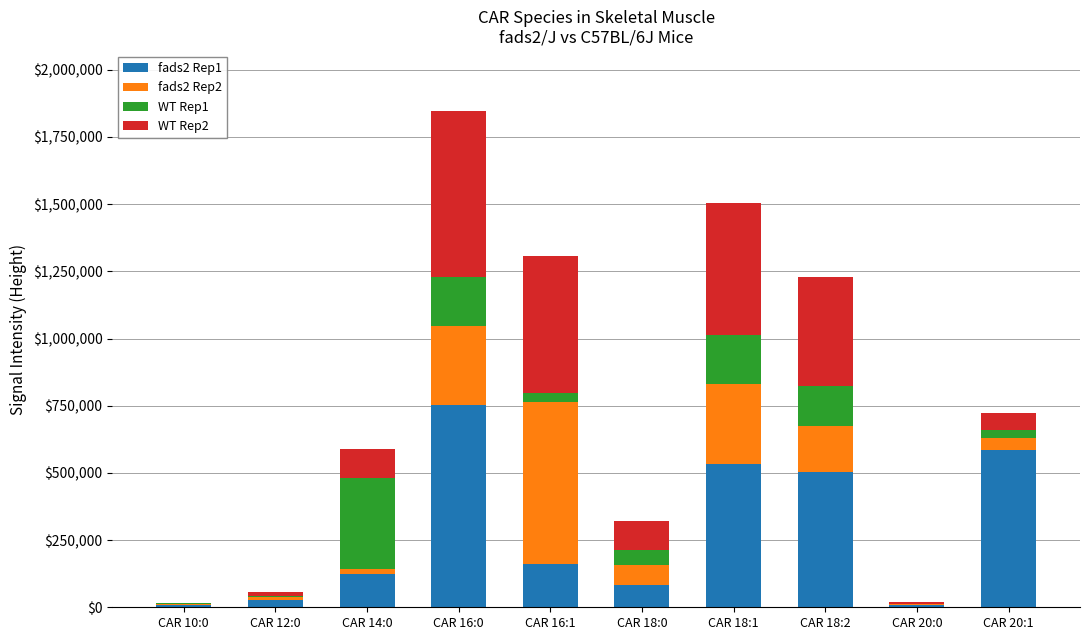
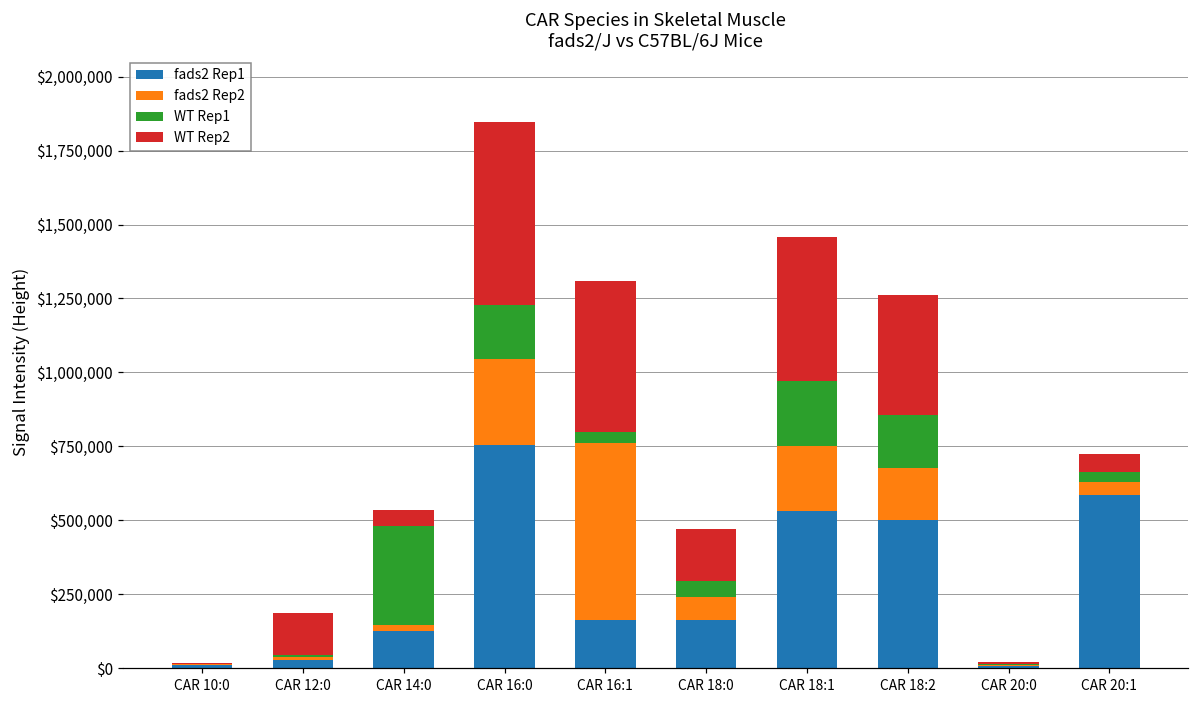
  {
    "fads2 Rep1": {
      "CAR 10:0": "$10,000",
      "CAR 12:0": "$30,000",
      "CAR 14:0": "$130,000",
      "CAR 16:0": "$750,000",
      "CAR 16:1": "$160,000",
-     "CAR 18:0": "$80,000",
+     "CAR 18:0": "$160,000",
      "CAR 18:1": "$530,000",
      "CAR 18:2": "$500,000",
      "CAR 20:1": "$590,000"
    },
    "fads2 Rep2": {
      "CAR 12:0": "$10,000",
      "CAR 14:0": "$20,000",
      "CAR 16:0": "$290,000",
      "CAR 16:1": "$600,000",
      "CAR 18:0": "$70,000",
-     "CAR 18:1": "$300,000",
+     "CAR 18:1": "$220,000",
      "CAR 18:2": "$170,000",
      "CAR 20:1": "$40,000"
    },
    "WT Rep1": {
      "CAR 14:0": "$340,000",
      "CAR 16:0": "$180,000",
      "CAR 16:1": "$40,000",
      "CAR 18:0": "$60,000",
-     "CAR 18:1": "$180,000",
-     "CAR 18:2": "$150,000",
+     "CAR 18:1": "$220,000",
+     "CAR 18:2": "$180,000",
      "CAR 20:1": "$30,000"
    },
    "WT Rep2": {
-     "CAR 12:0": "$20,000",
-     "CAR 14:0": "$110,000",
+     "CAR 12:0": "$140,000",
+     "CAR 14:0": "$50,000",
      "CAR 16:0": "$620,000",
      "CAR 16:1": "$510,000",
-     "CAR 18:0": "$110,000",
+     "CAR 18:0": "$170,000",
      "CAR 18:1": "$490,000",
      "CAR 18:2": "$410,000",
      "CAR 20:1": "$60,000"
    }
  }
